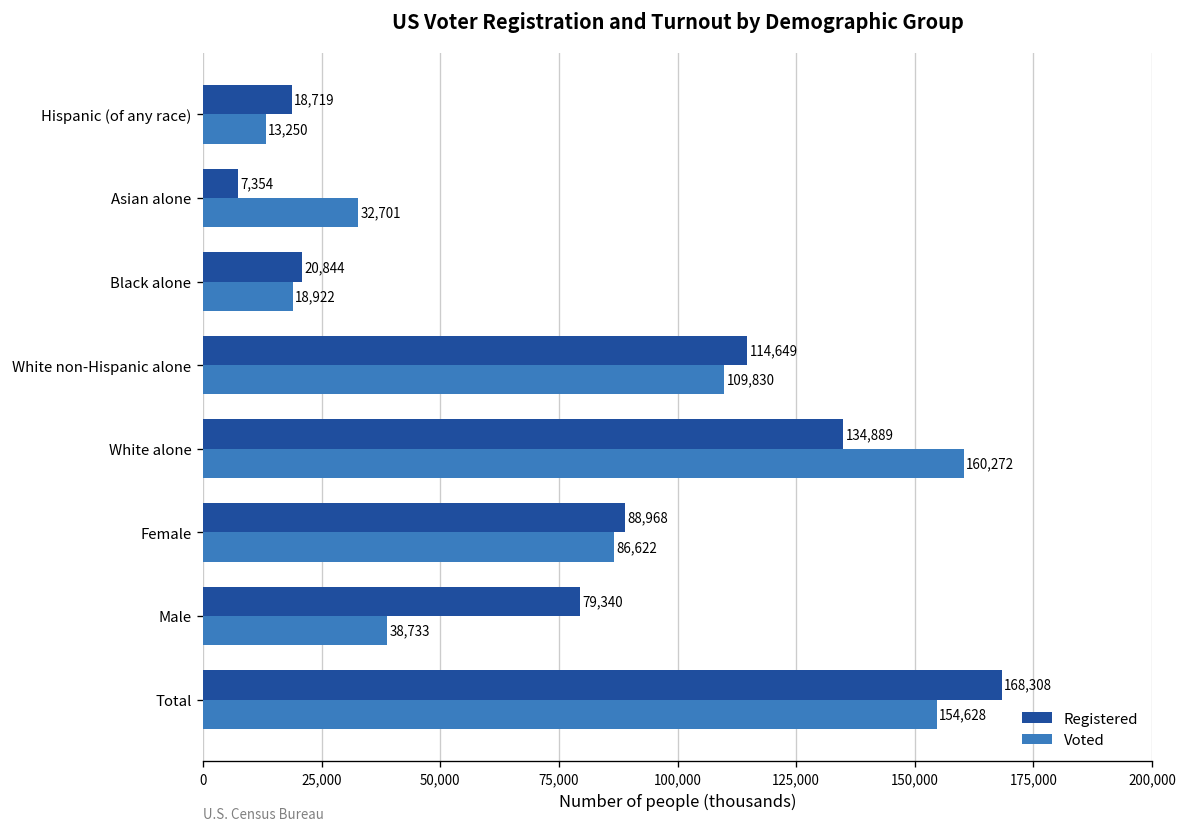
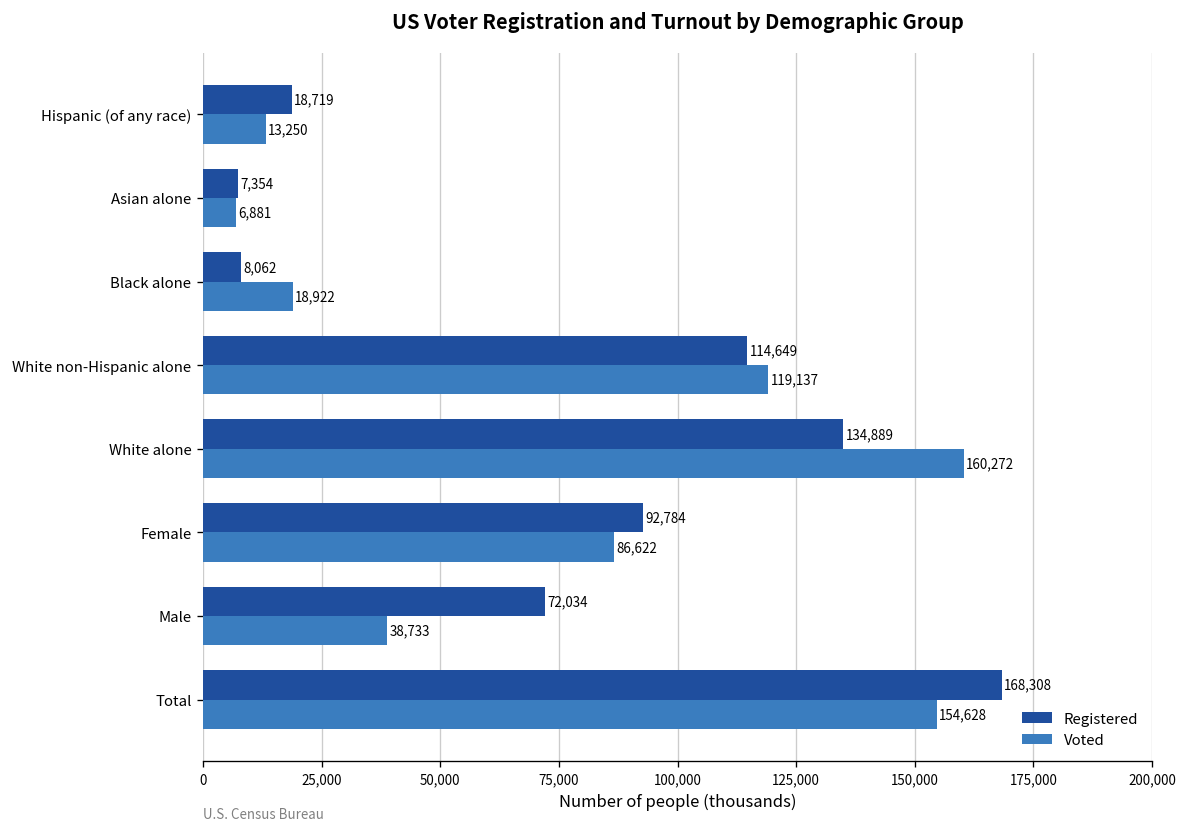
  {
    "Registered": {
      "Hispanic (of any race)": "18,719",
      "Asian alone": "7,354",
-     "Black alone": "20,844",
+     "Black alone": "8,062",
      "White non-Hispanic alone": "114,649",
      "White alone": "134,889",
-     "Female": "88,968",
-     "Male": "79,340",
+     "Female": "92,784",
+     "Male": "72,034",
      "Total": "168,308"
    },
    "Voted": {
      "Hispanic (of any race)": "13,250",
-     "Asian alone": "32,701",
+     "Asian alone": "6,881",
      "Black alone": "18,922",
-     "White non-Hispanic alone": "109,830",
+     "White non-Hispanic alone": "119,137",
      "White alone": "160,272",
      "Female": "86,622",
      "Male": "38,733",
      "Total": "154,628"
    }
  }
